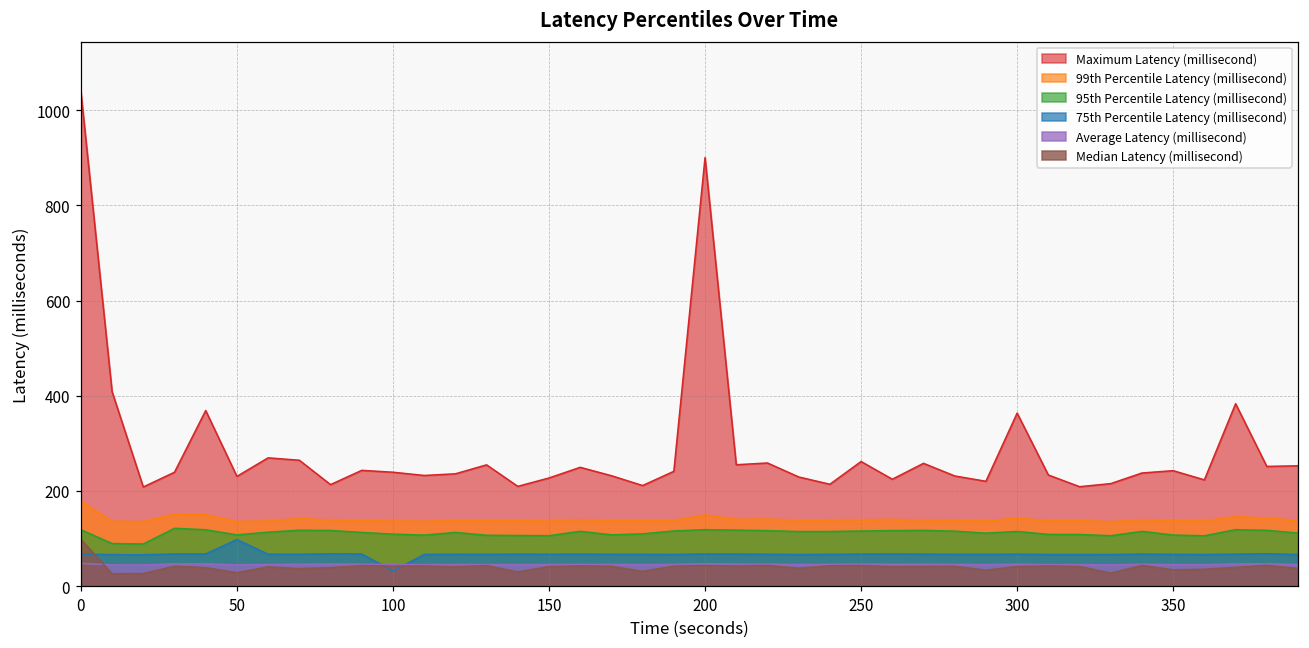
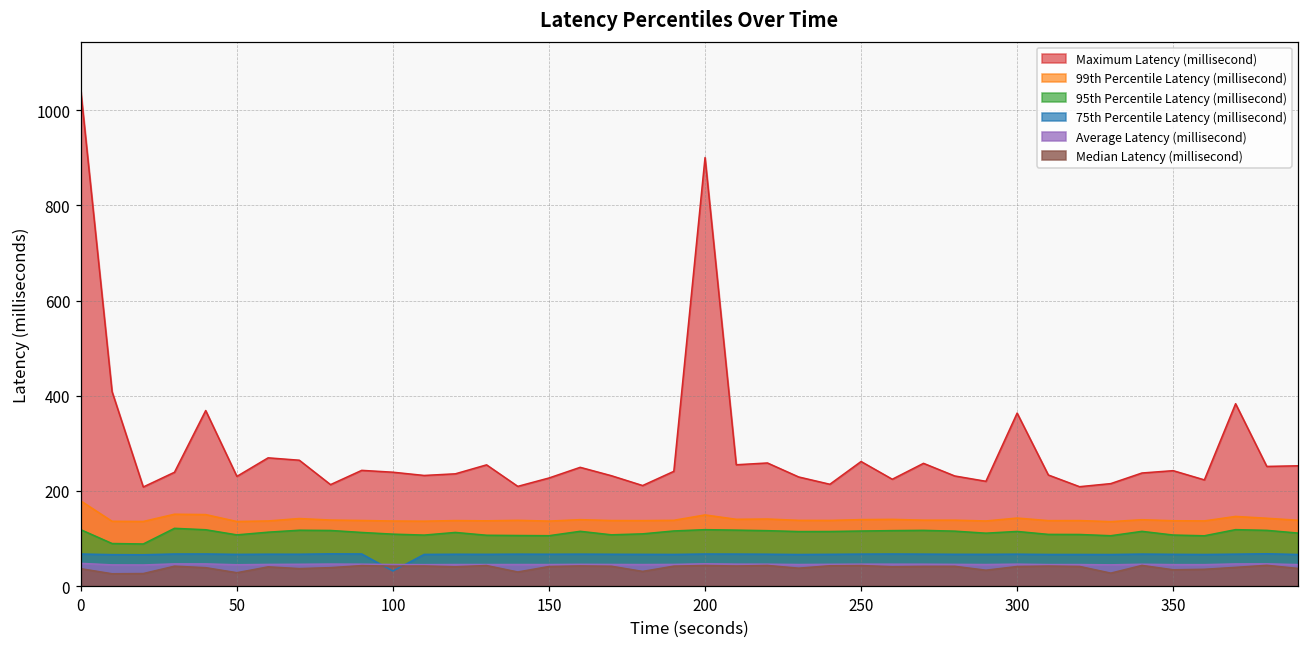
  {
    "Maximum Latency (millisecond)": {
      "0": 1040,
      "50": 230,
      "100": 240,
      "150": 230,
      "200": 900,
      "250": 260,
      "300": 360,
      "350": 240
    },
    "99th Percentile Latency (millisecond)": {
      "0": 180,
      "50": 140,
      "100": 140,
      "150": 140,
      "200": 150,
      "250": 140,
      "300": 140,
      "350": 140
    },
    "95th Percentile Latency (millisecond)": {
      "0": 120,
      "50": 110,
      "100": 110,
      "150": 110,
      "200": 120,
      "250": 120,
      "300": 110,
      "350": 110
    },
    "75th Percentile Latency (millisecond)": {
      "0": 70,
-     "50": 100,
+     "50": 70,
      "100": 30,
      "150": 70,
      "200": 70,
      "250": 70,
      "300": 70,
      "350": 70
    },
    "Average Latency (millisecond)": {
      "0": 50,
      "50": 40,
      "350": 50
    },
    "Median Latency (millisecond)": {
-     "0": 100,
+     "0": 40,
      "50": 30,
      "350": 30
    }
  }
